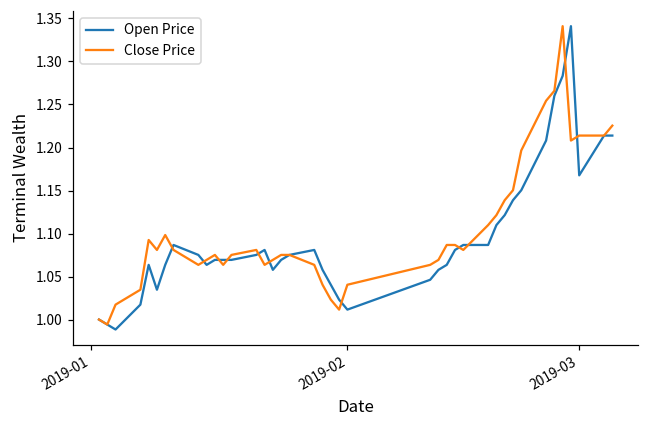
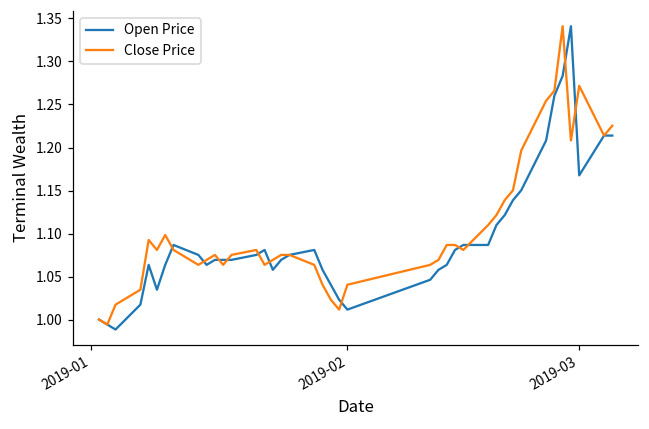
  {
    "Open Price": {
      "2019-02": 1.01,
      "2019-03": 1.17
    },
    "Close Price": {
      "2019-02": 1.04,
-     "2019-03": 1.21
+     "2019-03": 1.27
    }
  }
